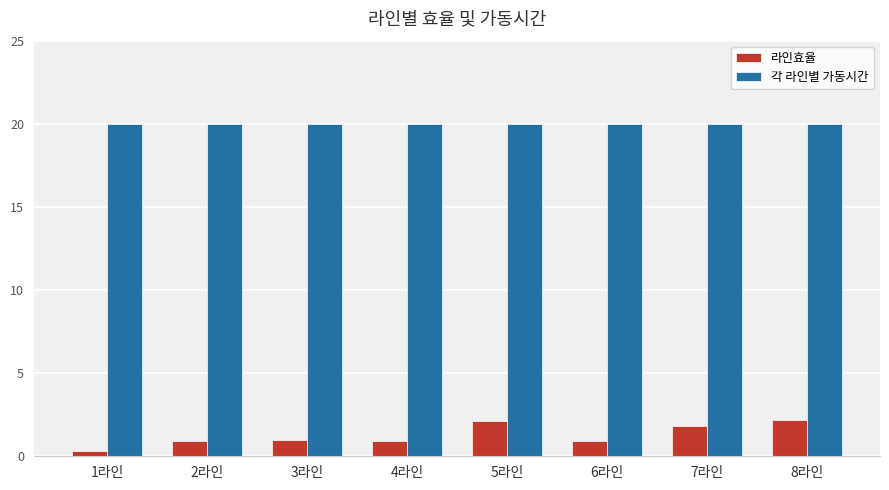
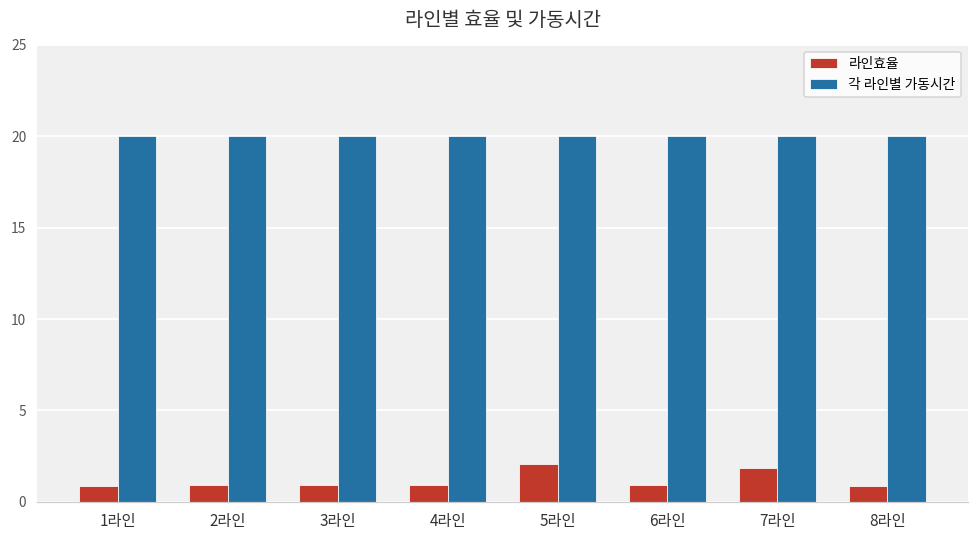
  {
    "라인효율": {
-     "1라인": 0.3,
+     "1라인": 0.9,
      "2라인": 0.9,
      "3라인": 1.0,
      "4라인": 0.9,
      "5라인": 2.1,
      "6라인": 0.9,
      "7라인": 1.8,
-     "8라인": 2.2
+     "8라인": 0.9
    },
    "각 라인별 가동시간": {
      "1라인": 20.0,
      "2라인": 20.0,
      "3라인": 20.0,
      "4라인": 20.0,
      "5라인": 20.0,
      "6라인": 20.0,
      "7라인": 20.0,
      "8라인": 20.0
    }
  }
